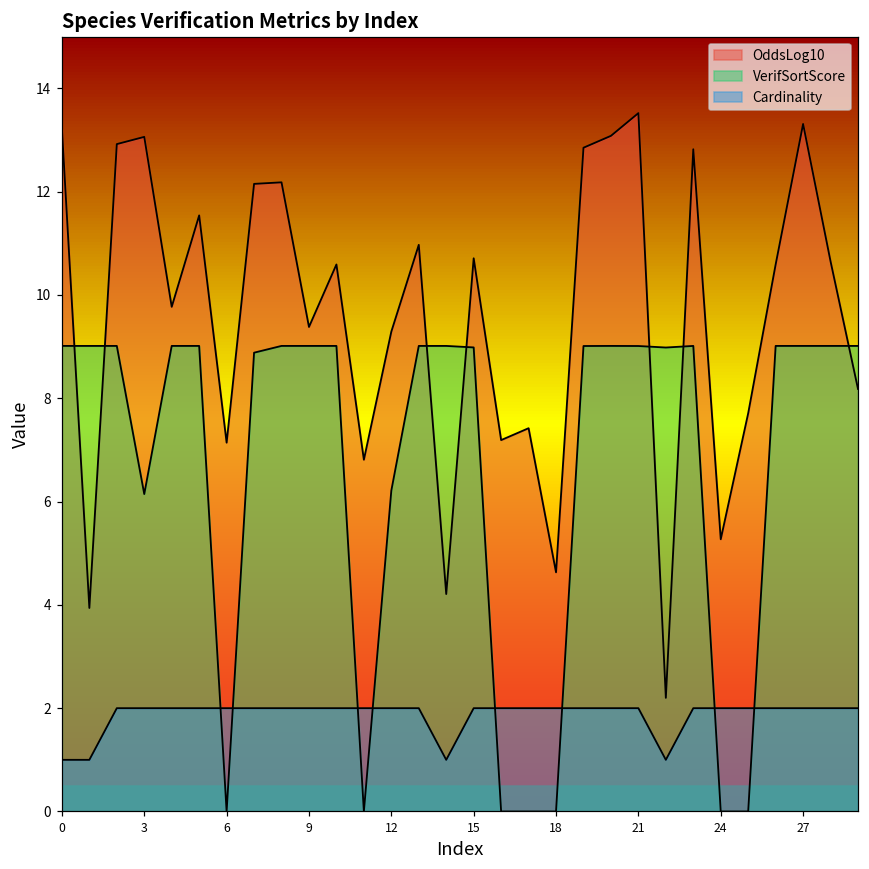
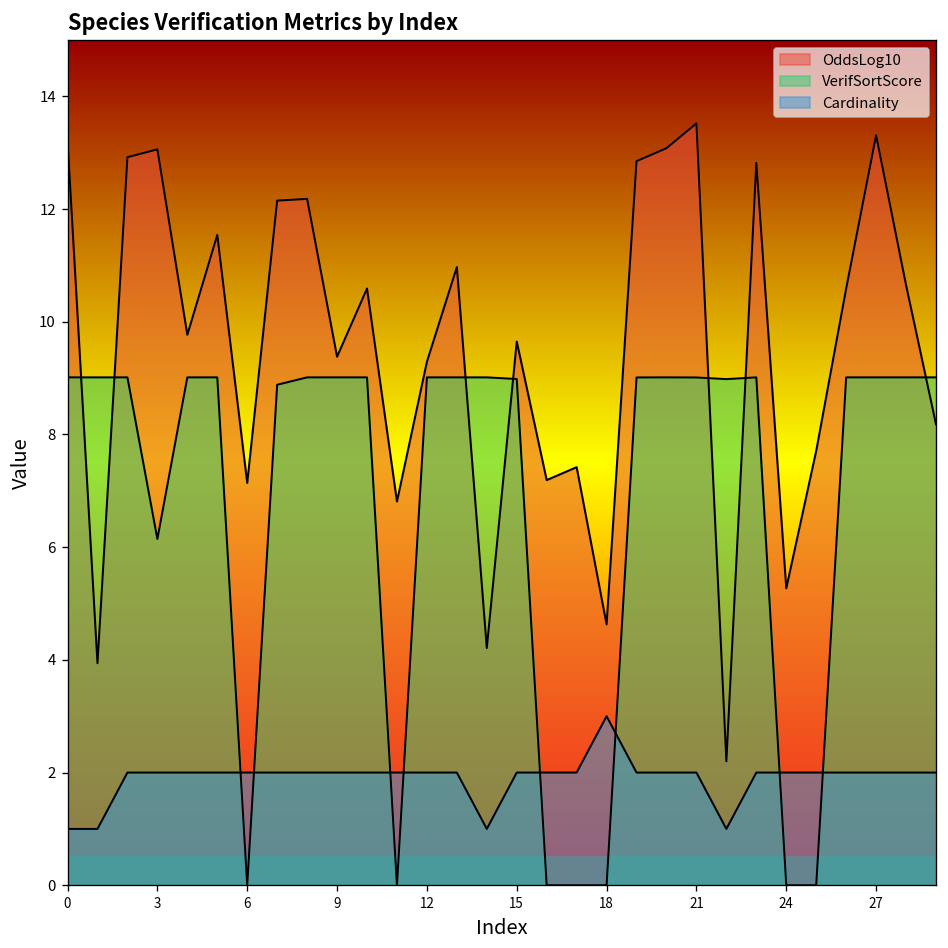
  {
    "OddsLog10": {
      "0": 13.2,
      "3": 13.1,
      "6": 7.1,
      "9": 9.4,
      "12": 9.3,
-     "15": 10.7,
+     "15": 9.7,
      "18": 4.6,
      "21": 13.5,
      "24": 5.3,
      "27": 13.3
    },
    "VerifSortScore": {
      "0": 9.0,
      "3": 6.1,
      "9": 9.0,
-     "12": 6.2,
+     "12": 9.0,
      "15": 9.0,
      "21": 9.0,
      "27": 9.0
    },
    "Cardinality": {
      "0": 1,
      "3": 2,
      "6": 2,
      "9": 2,
      "12": 2,
      "15": 2,
-     "18": 2,
+     "18": 3,
      "21": 2,
      "24": 2,
      "27": 2
    }
  }
